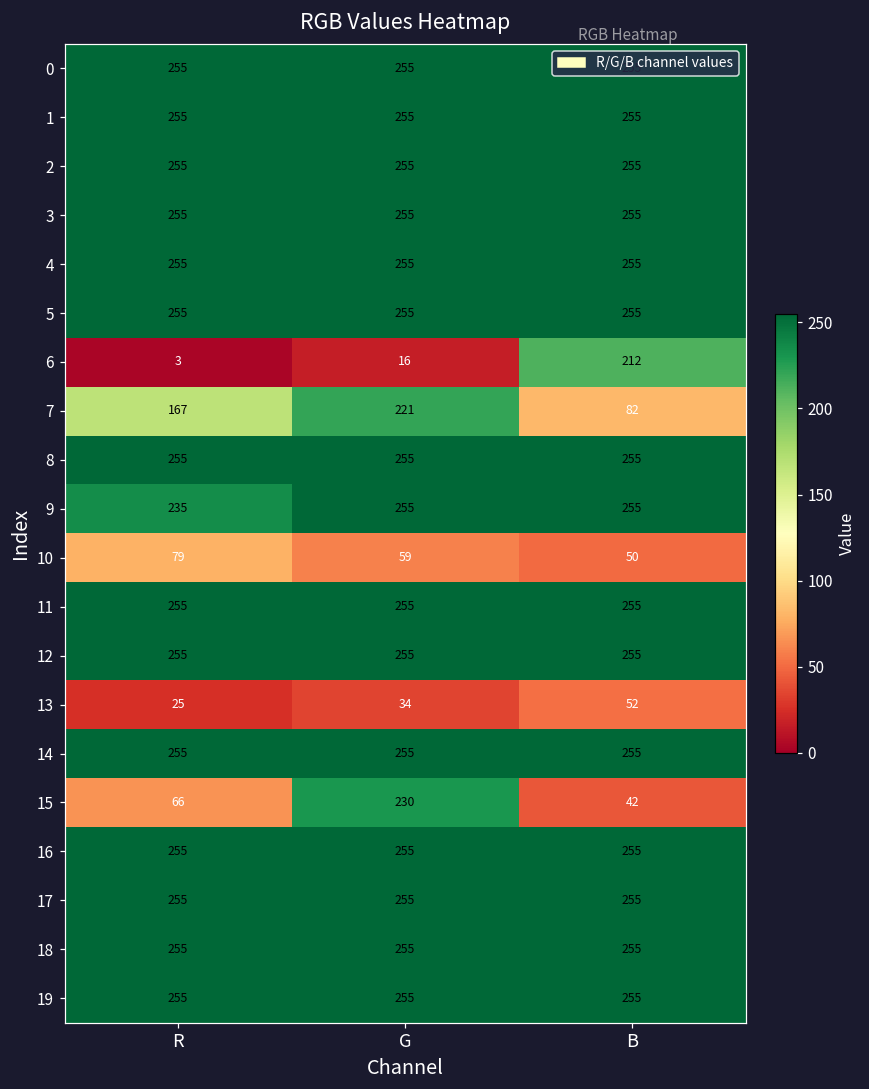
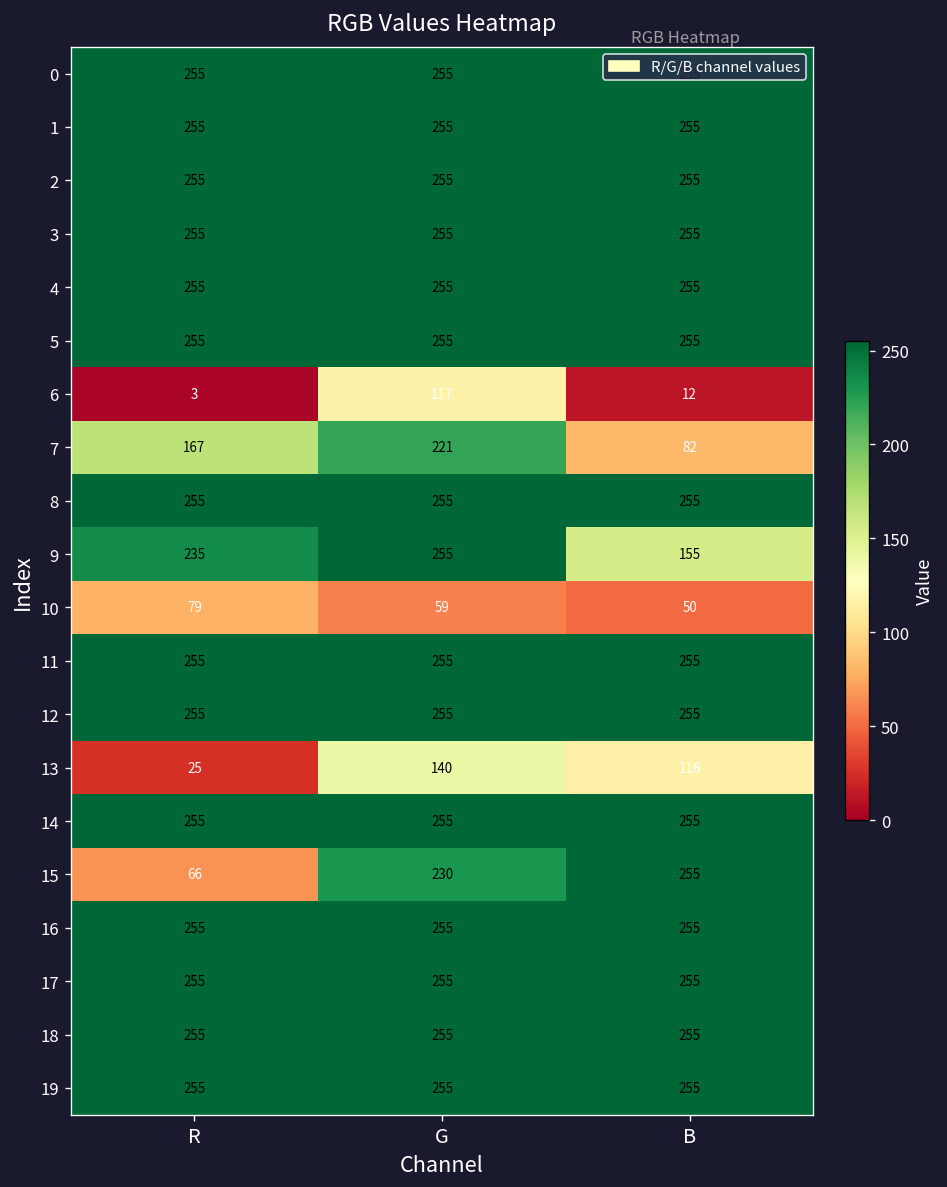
  {
    "0": {
      "R": 255,
      "G": 255
    },
    "1": {
      "R": 255,
      "G": 255,
      "B": 255
    },
    "2": {
      "R": 255,
      "G": 255,
      "B": 255
    },
    "3": {
      "R": 255,
      "G": 255,
      "B": 255
    },
    "4": {
      "R": 255,
      "G": 255,
      "B": 255
    },
    "5": {
      "R": 255,
      "G": 255,
      "B": 255
    },
    "6": {
      "R": 3,
-     "G": 16,
-     "B": 212
+     "G": 117,
+     "B": 12
    },
    "7": {
      "R": 167,
      "G": 221,
      "B": 82
    },
    "8": {
      "R": 255,
      "G": 255,
      "B": 255
    },
    "9": {
      "R": 235,
      "G": 255,
-     "B": 255
+     "B": 155
    },
    "10": {
      "R": 79,
      "G": 59,
      "B": 50
    },
    "11": {
      "R": 255,
      "G": 255,
      "B": 255
    },
    "12": {
      "R": 255,
      "G": 255,
      "B": 255
    },
    "13": {
      "R": 25,
-     "G": 34,
-     "B": 52
+     "G": 140,
+     "B": 116
    },
    "14": {
      "R": 255,
      "G": 255,
      "B": 255
    },
    "15": {
      "R": 66,
      "G": 230,
-     "B": 42
+     "B": 255
    },
    "16": {
      "R": 255,
      "G": 255,
      "B": 255
    },
    "17": {
      "R": 255,
      "G": 255,
      "B": 255
    },
    "18": {
      "R": 255,
      "G": 255,
      "B": 255
    },
    "19": {
      "R": 255,
      "G": 255,
      "B": 255
    }
  }
